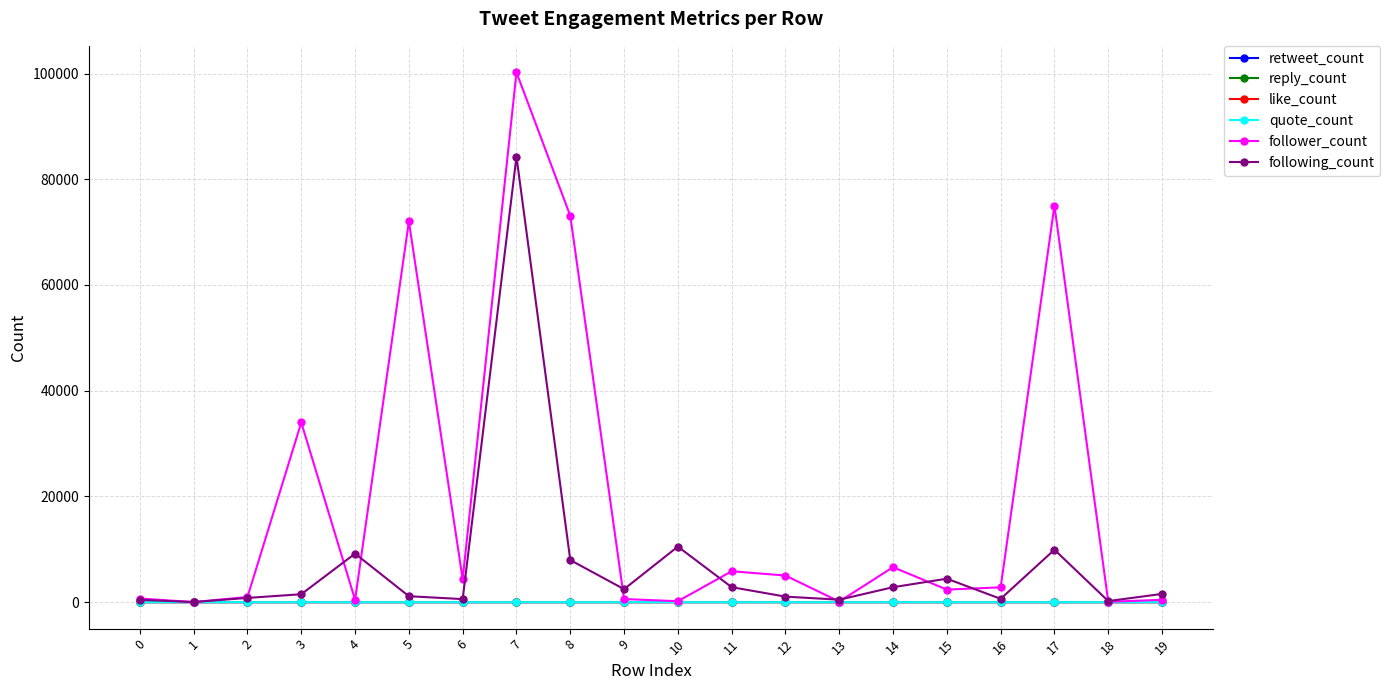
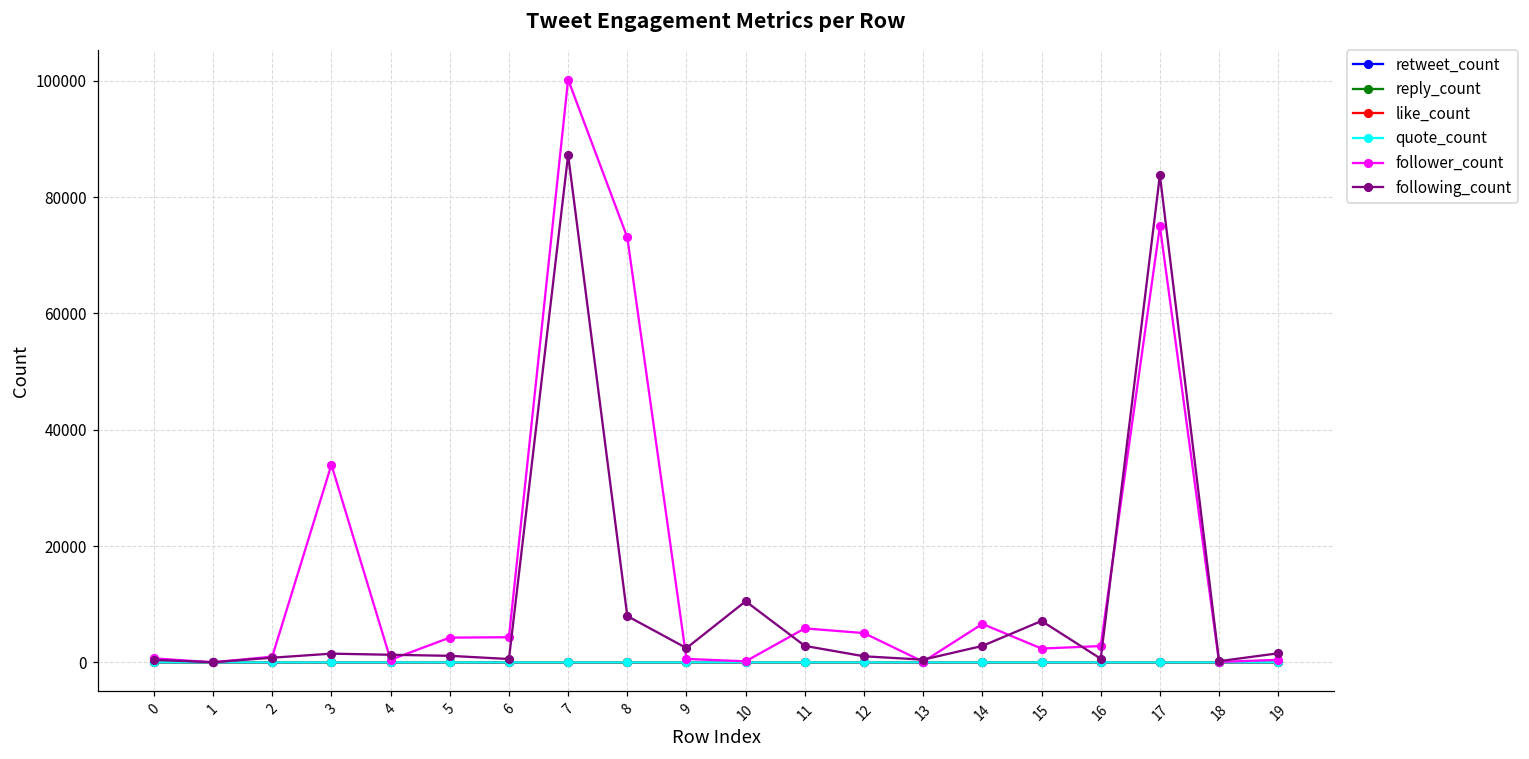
  {
    "quote_count": {
      "2": 0,
      "3": 0,
      "5": 0,
      "6": 0,
      "7": 0,
      "8": 0,
      "9": 0,
      "11": 0,
      "12": 0,
      "14": 0,
      "15": 0,
      "16": 0,
      "17": 0
    },
    "follower_count": {
      "3": 34000,
-     "5": 72000,
+     "5": 4000,
      "6": 4000,
      "7": 100000,
      "8": 73000,
      "9": 1000,
      "11": 6000,
      "12": 5000,
      "14": 7000,
      "15": 2000,
      "16": 3000,
      "17": 75000
    },
    "following_count": {
      "3": 1000,
-     "4": 9000,
+     "4": 1000,
      "5": 1000,
      "6": 1000,
-     "7": 84000,
+     "7": 87000,
      "8": 8000,
      "9": 2000,
      "10": 11000,
      "11": 3000,
      "12": 1000,
      "14": 3000,
-     "15": 4000,
+     "15": 7000,
      "16": 1000,
-     "17": 10000,
+     "17": 84000,
      "19": 2000
    }
  }
